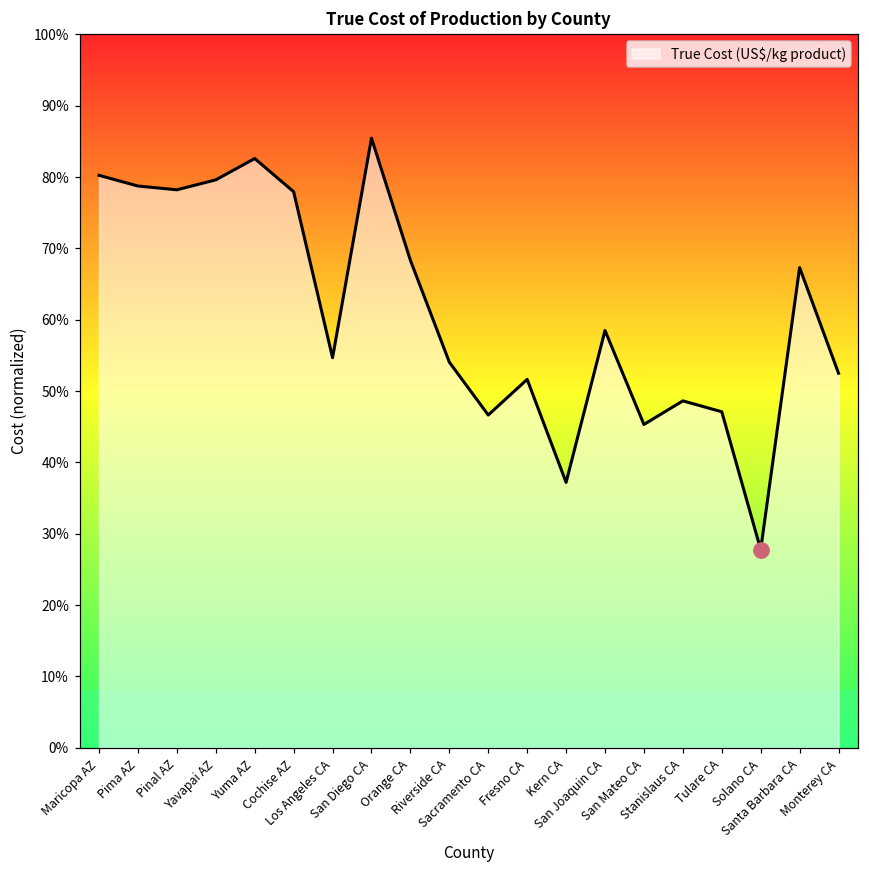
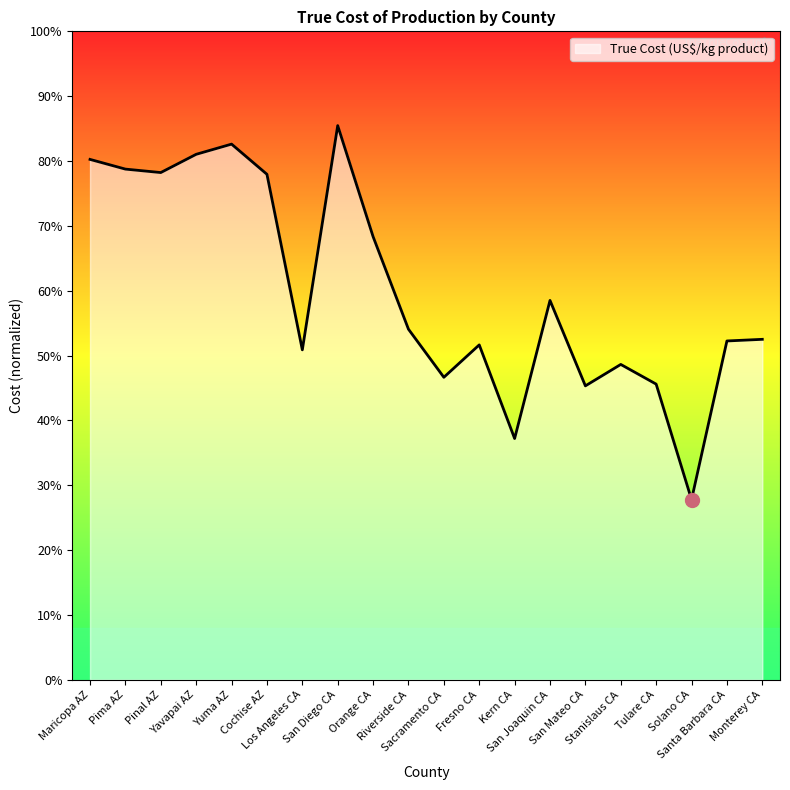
  {
    "True Cost (US$/kg product)": {
      "Maricopa AZ": "80%",
      "Pima AZ": "79%",
      "Pinal AZ": "78%",
-     "Yavapai AZ": "80%",
+     "Yavapai AZ": "81%",
      "Yuma AZ": "83%",
      "Cochise AZ": "78%",
-     "Los Angeles CA": "55%",
+     "Los Angeles CA": "51%",
      "San Diego CA": "85%",
      "Orange CA": "68%",
      "Riverside CA": "54%",
      "Sacramento CA": "47%",
      "Fresno CA": "52%",
      "Kern CA": "37%",
      "San Joaquin CA": "59%",
      "San Mateo CA": "45%",
      "Stanislaus CA": "49%",
-     "Tulare CA": "47%",
-     "Santa Barbara CA": "67%",
+     "Tulare CA": "46%",
+     "Santa Barbara CA": "52%",
      "Monterey CA": "53%"
    }
  }
